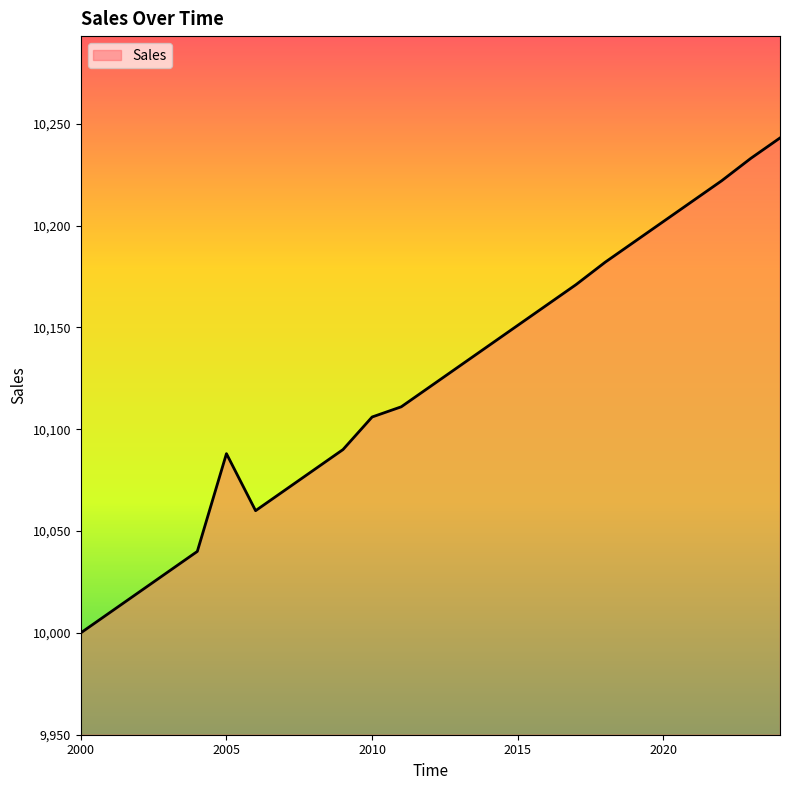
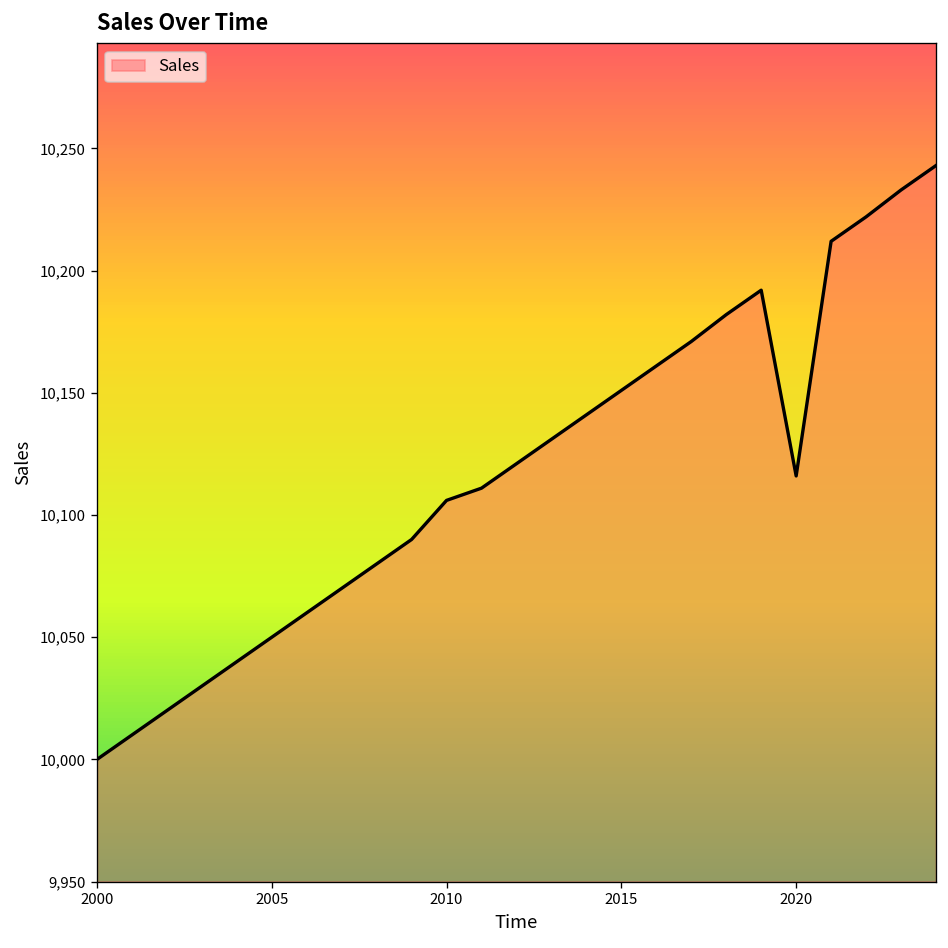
  {
    "2000": "10,000",
-   "2005": "10,088",
+   "2005": "10,050",
    "2010": "10,106",
    "2015": "10,151",
-   "2020": "10,202"
+   "2020": "10,116"
  }
